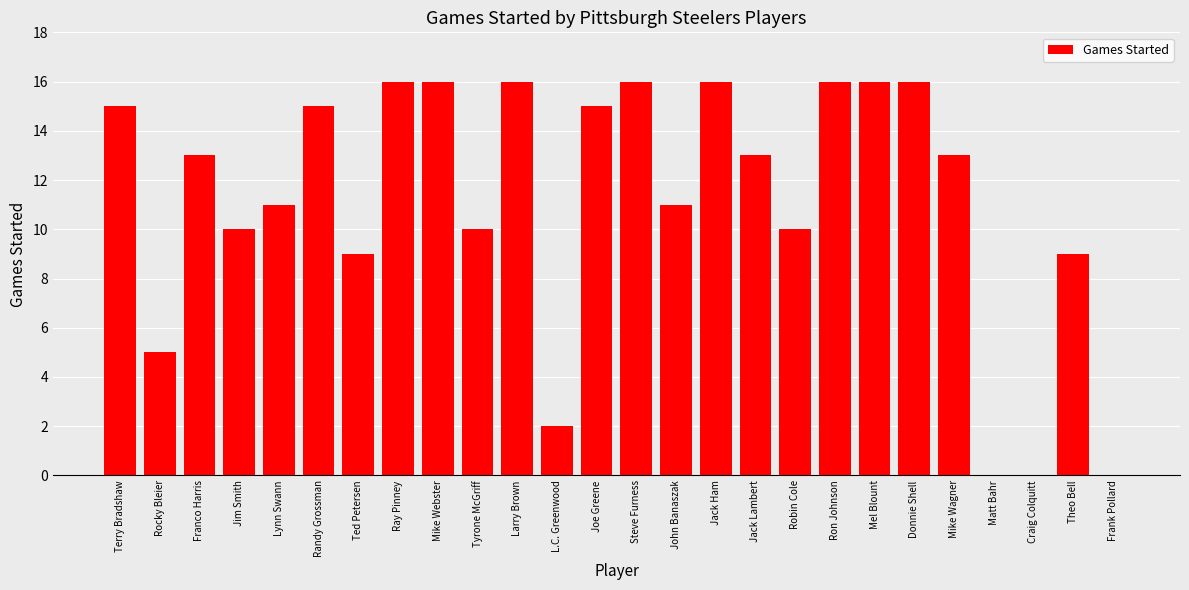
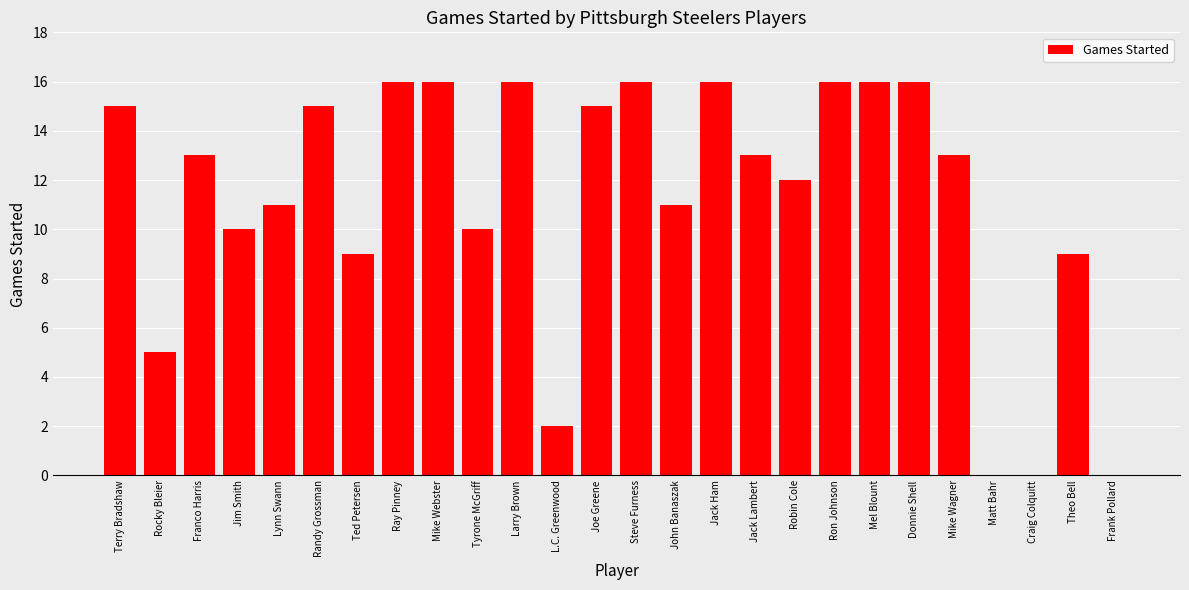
  {
    "Terry Bradshaw": 15,
    "Rocky Bleier": 5,
    "Franco Harris": 13,
    "Jim Smith": 10,
    "Lynn Swann": 11,
    "Randy Grossman": 15,
    "Ted Petersen": 9,
    "Ray Pinney": 16,
    "Mike Webster": 16,
    "Tyrone McGriff": 10,
    "Larry Brown": 16,
    "L.C. Greenwood": 2,
    "Joe Greene": 15,
    "Steve Furness": 16,
    "John Banaszak": 11,
    "Jack Ham": 16,
    "Jack Lambert": 13,
-   "Robin Cole": 10,
+   "Robin Cole": 12,
    "Ron Johnson": 16,
    "Mel Blount": 16,
    "Donnie Shell": 16,
    "Mike Wagner": 13,
    "Matt Bahr": 0,
    "Craig Colquitt": 0,
    "Theo Bell": 9,
    "Frank Pollard": 0
  }
